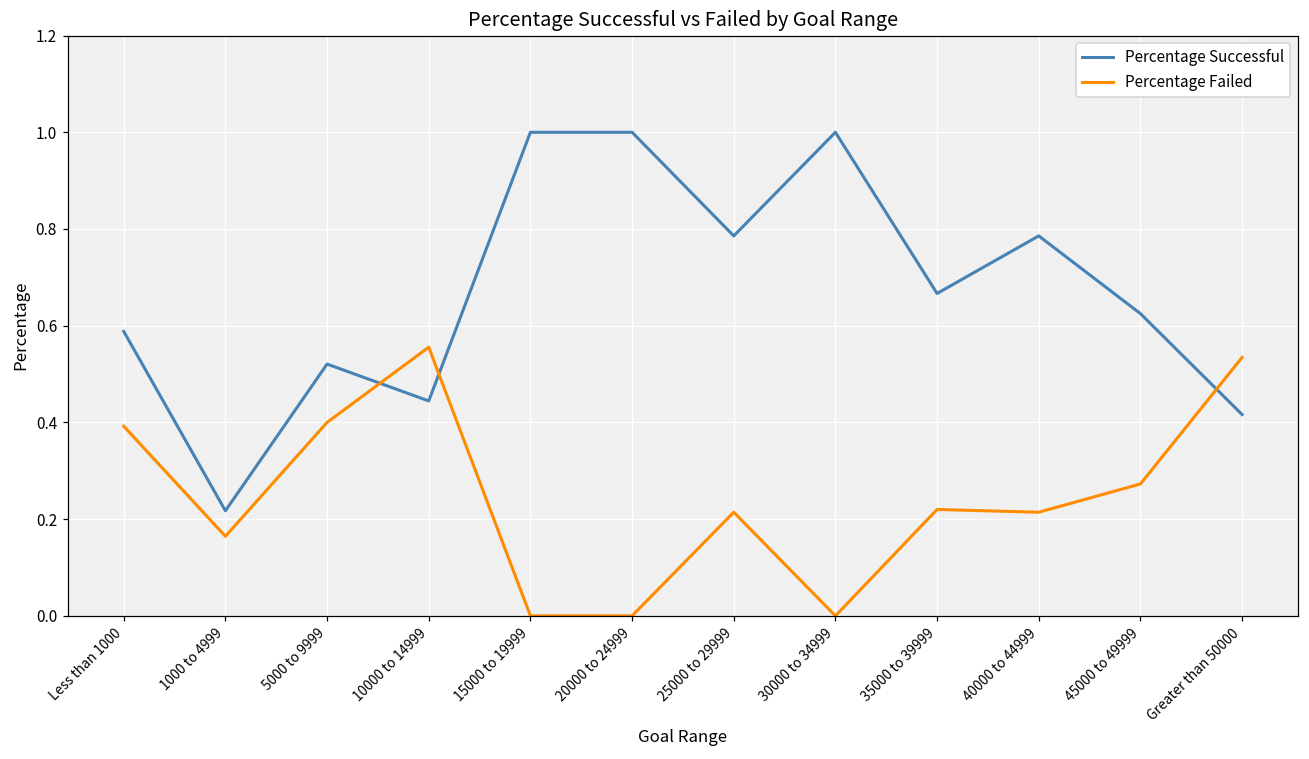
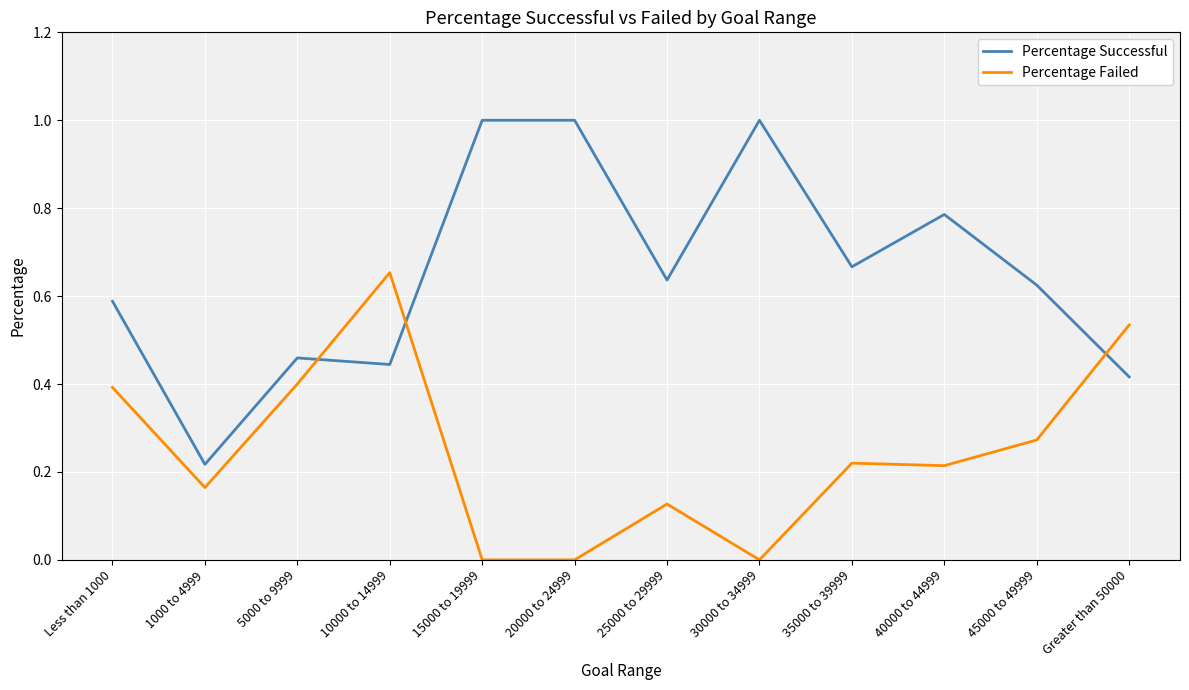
  {
    "Percentage Successful": {
      "Less than 1000": 0.59,
      "1000 to 4999": 0.22,
-     "5000 to 9999": 0.52,
+     "5000 to 9999": 0.46,
      "10000 to 14999": 0.44,
      "15000 to 19999": 1.00,
      "20000 to 24999": 1.00,
-     "25000 to 29999": 0.79,
+     "25000 to 29999": 0.64,
      "30000 to 34999": 1.00,
      "35000 to 39999": 0.67,
      "40000 to 44999": 0.79,
      "45000 to 49999": 0.63,
      "Greater than 50000": 0.42
    },
    "Percentage Failed": {
      "Less than 1000": 0.39,
      "1000 to 4999": 0.16,
      "5000 to 9999": 0.40,
-     "10000 to 14999": 0.56,
+     "10000 to 14999": 0.65,
      "15000 to 19999": 0.00,
      "20000 to 24999": 0.00,
-     "25000 to 29999": 0.21,
+     "25000 to 29999": 0.13,
      "30000 to 34999": 0.00,
      "35000 to 39999": 0.22,
      "40000 to 44999": 0.21,
      "45000 to 49999": 0.27,
      "Greater than 50000": 0.53
    }
  }
